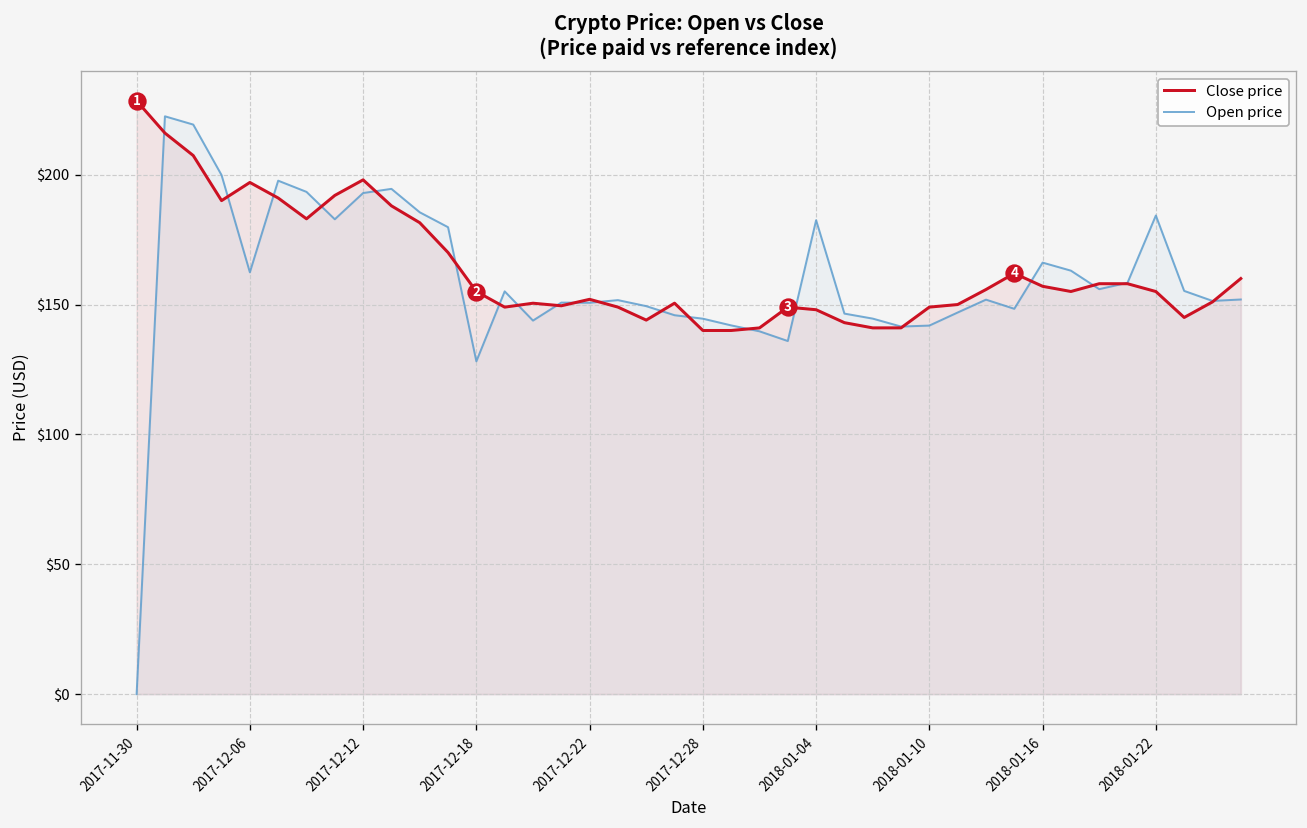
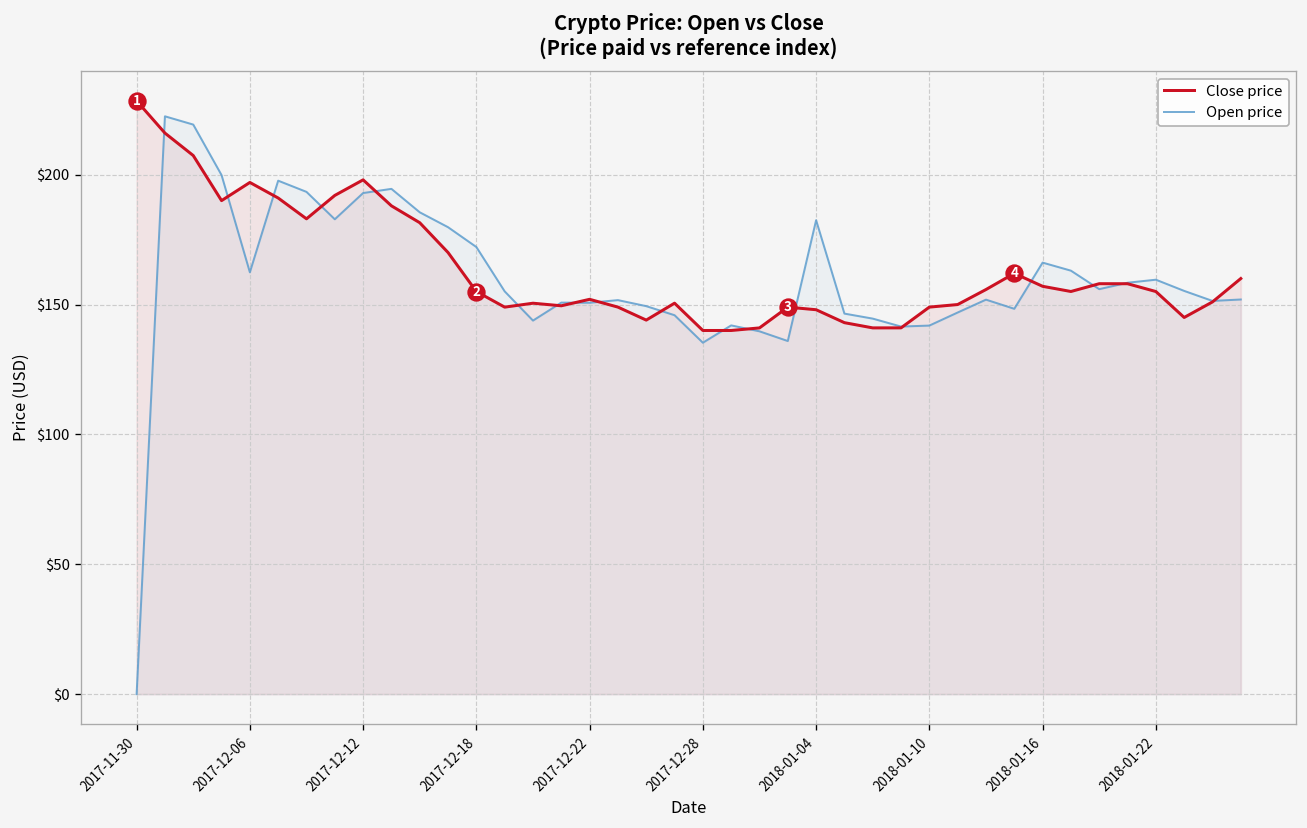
  {
    "Open price": {
      "2017-11-30": "$0",
      "2017-12-06": "$162",
      "2017-12-12": "$193",
-     "2017-12-18": "$128",
+     "2017-12-18": "$172",
      "2017-12-22": "$151",
-     "2017-12-28": "$145",
+     "2017-12-28": "$135",
      "2018-01-04": "$182",
      "2018-01-10": "$142",
      "2018-01-16": "$166",
-     "2018-01-22": "$184"
+     "2018-01-22": "$160"
    }
  }
